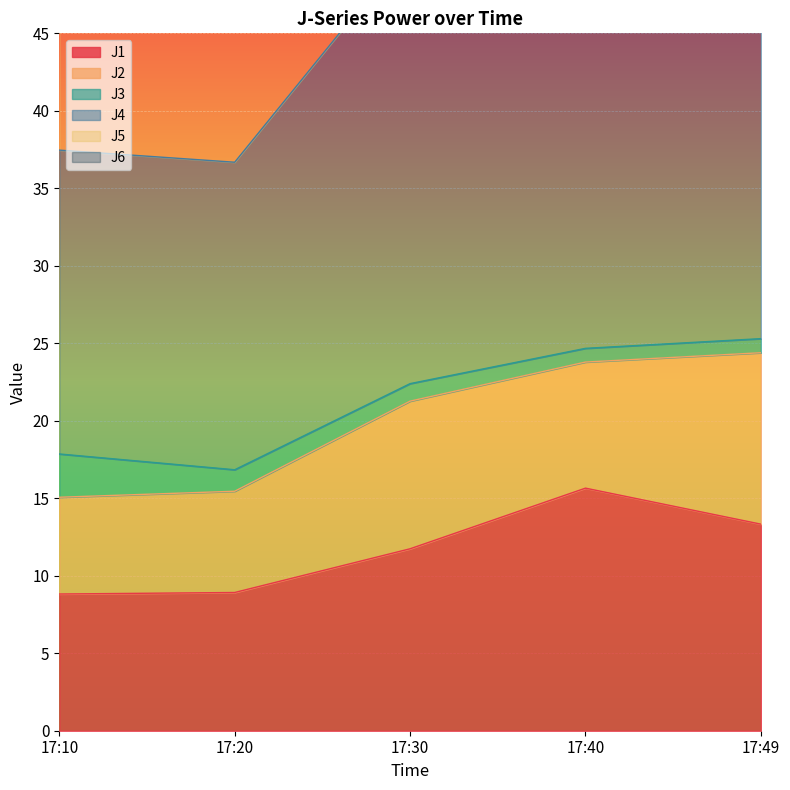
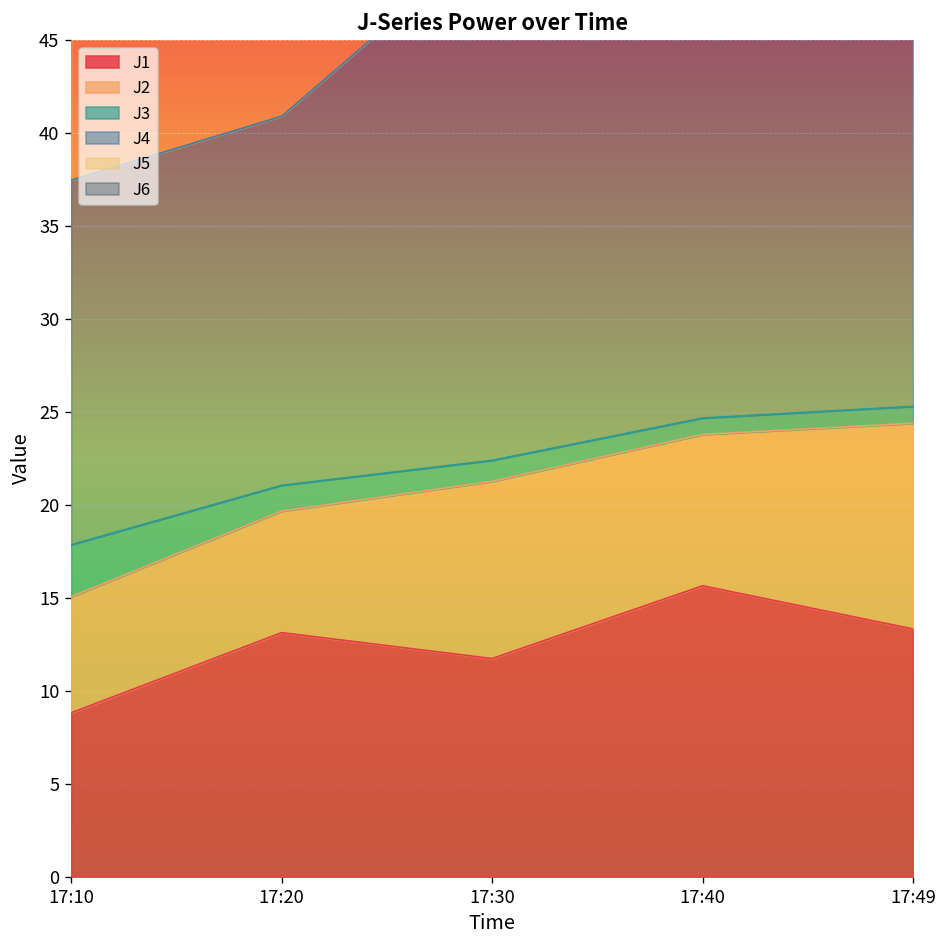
  {
    "J1": {
      "17:10": 8.8,
-     "17:20": 8.9,
+     "17:20": 13.1,
      "17:30": 11.7,
      "17:40": 15.7,
      "17:49": 13.3
    }
  }
